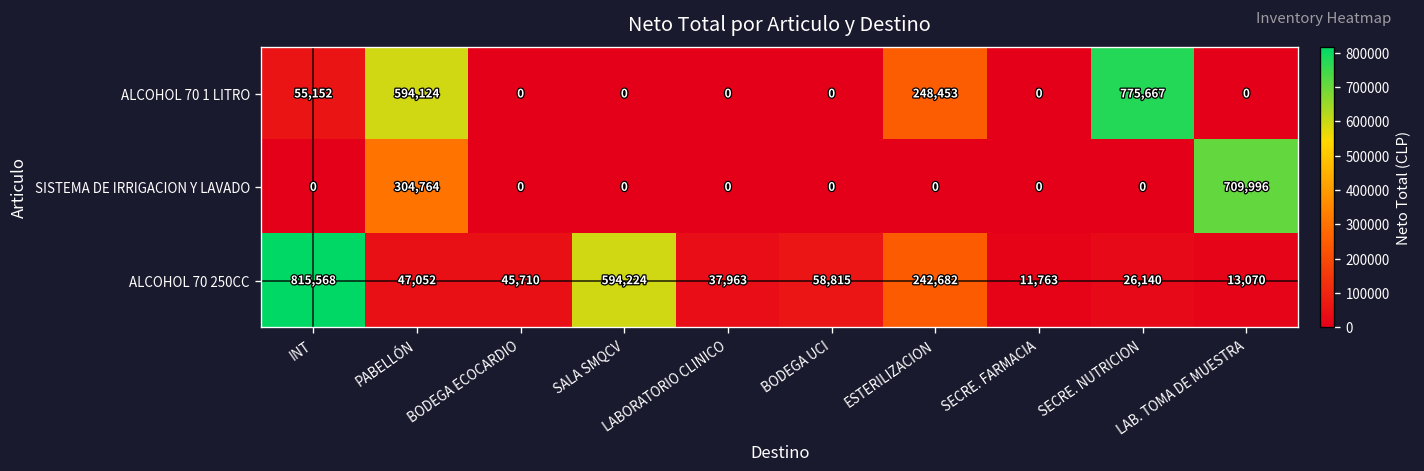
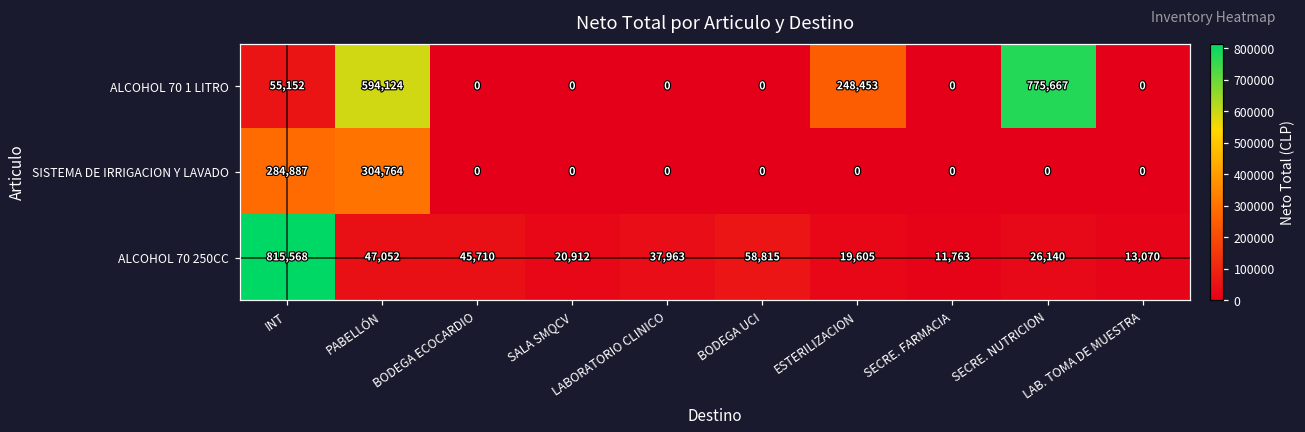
  {
    "ALCOHOL 70 1 LITRO": {
      "INT": "55,152",
      "PABELLÓN": "594,124",
      "BODEGA ECOCARDIO": "0",
      "SALA SMQCV": "0",
      "LABORATORIO CLINICO": "0",
      "BODEGA UCI": "0",
      "ESTERILIZACION": "248,453",
      "SECRE. FARMACIA": "0",
      "SECRE. NUTRICION": "775,667",
      "LAB. TOMA DE MUESTRA": "0"
    },
    "SISTEMA DE IRRIGACION Y LAVADO": {
-     "INT": "0",
+     "INT": "284,887",
      "PABELLÓN": "304,764",
      "BODEGA ECOCARDIO": "0",
      "SALA SMQCV": "0",
      "LABORATORIO CLINICO": "0",
      "BODEGA UCI": "0",
      "ESTERILIZACION": "0",
      "SECRE. FARMACIA": "0",
      "SECRE. NUTRICION": "0",
-     "LAB. TOMA DE MUESTRA": "709,996"
+     "LAB. TOMA DE MUESTRA": "0"
    },
    "ALCOHOL 70 250CC": {
      "INT": "815,568",
      "PABELLÓN": "47,052",
      "BODEGA ECOCARDIO": "45,710",
-     "SALA SMQCV": "594,224",
+     "SALA SMQCV": "20,912",
      "LABORATORIO CLINICO": "37,963",
      "BODEGA UCI": "58,815",
-     "ESTERILIZACION": "242,682",
+     "ESTERILIZACION": "19,605",
      "SECRE. FARMACIA": "11,763",
      "SECRE. NUTRICION": "26,140",
      "LAB. TOMA DE MUESTRA": "13,070"
    }
  }
